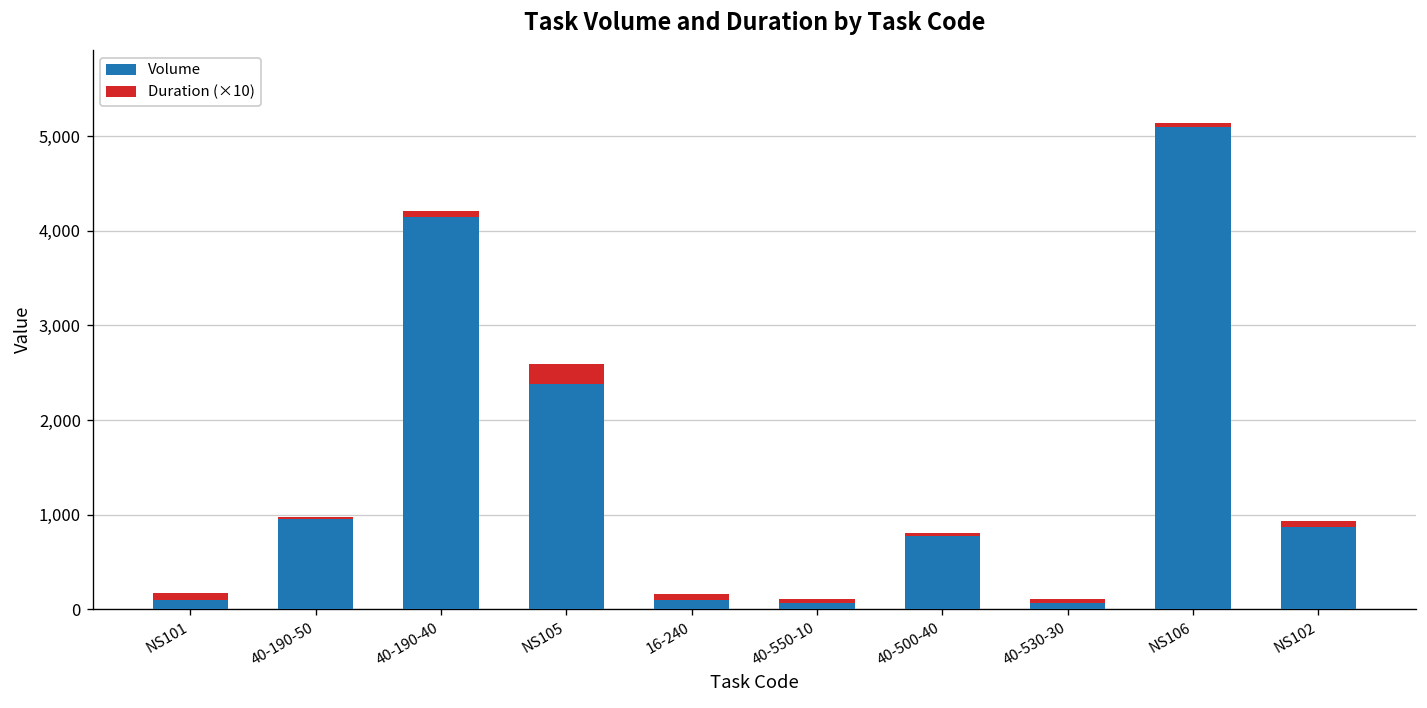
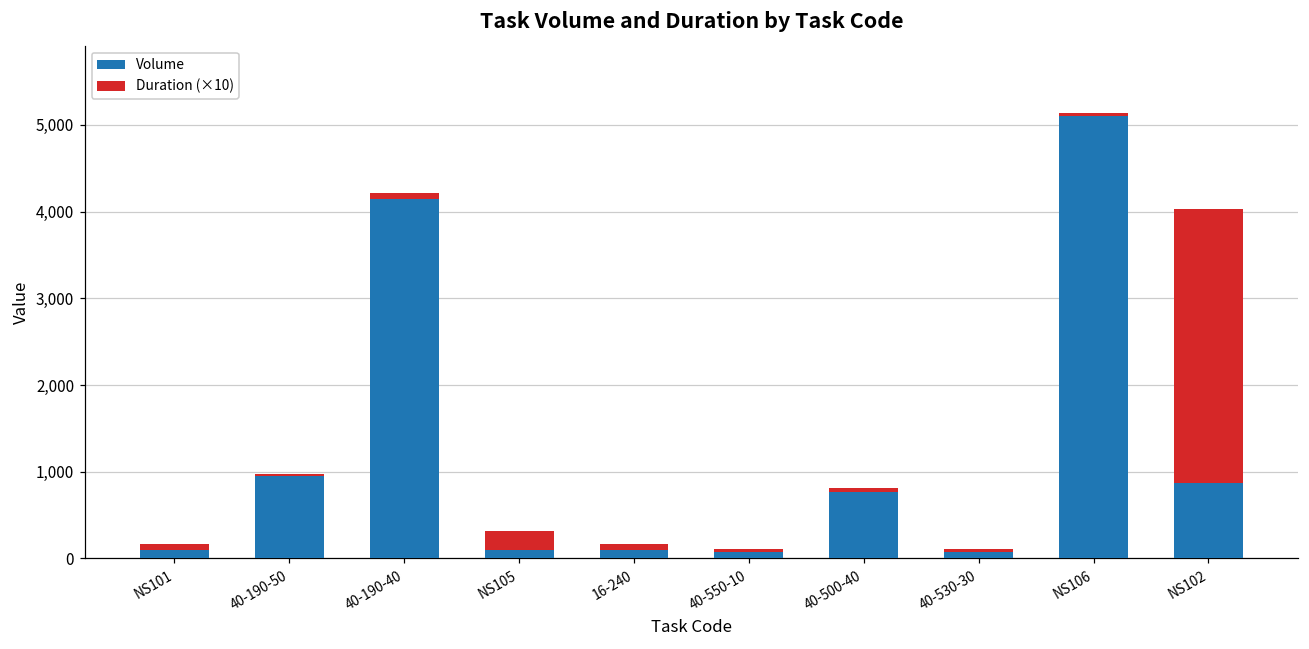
  {
    "Volume": {
      "NS101": "100",
      "40-190-50": "1,000",
      "40-190-40": "4,200",
-     "NS105": "2,400",
+     "NS105": "100",
      "16-240": "100",
      "40-550-10": "100",
      "40-500-40": "800",
      "40-530-30": "100",
      "NS106": "5,100",
      "NS102": "900"
    },
    "Duration (×10)": {
      "NS101": "100",
      "40-190-40": "100",
      "NS105": "200",
      "16-240": "100",
      "40-550-10": "0",
      "40-500-40": "0",
      "40-530-30": "0",
      "NS106": "0",
-     "NS102": "100"
+     "NS102": "3,200"
    }
  }
